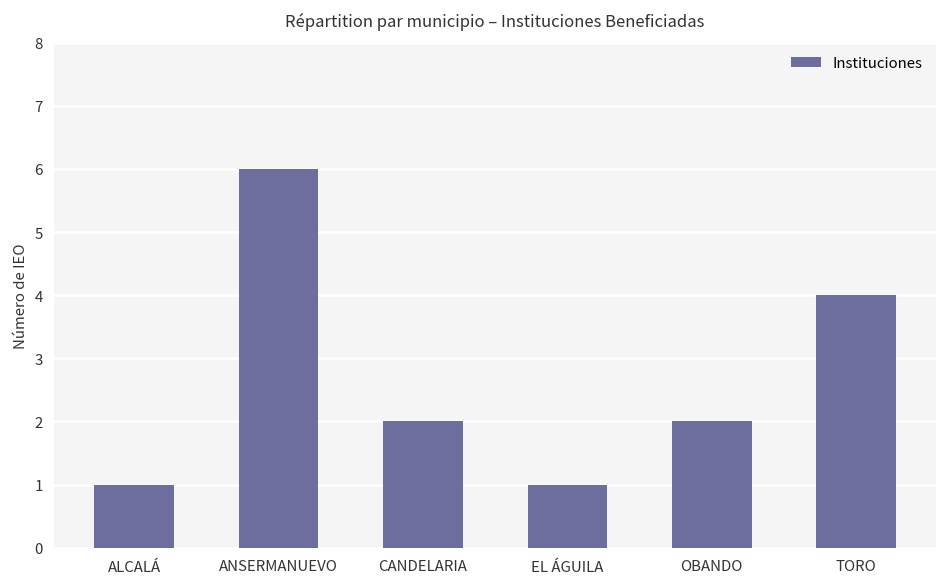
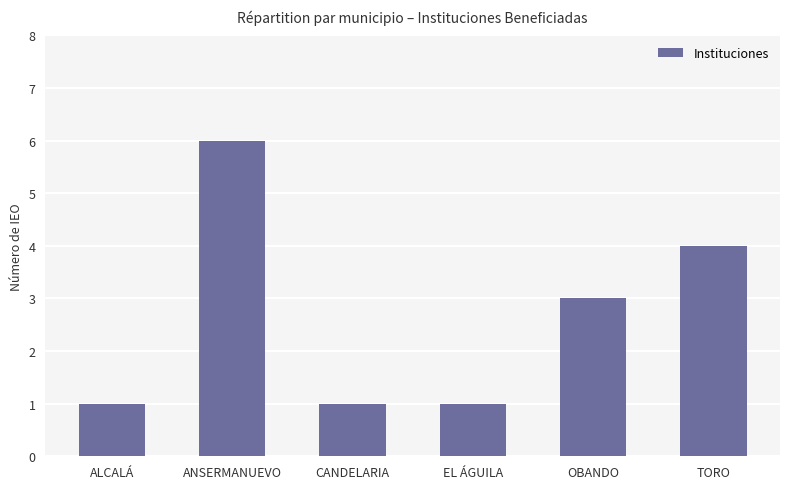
  {
    "ALCALÁ": 1,
    "ANSERMANUEVO": 6,
-   "CANDELARIA": 2,
+   "CANDELARIA": 1,
    "EL ÁGUILA": 1,
-   "OBANDO": 2,
+   "OBANDO": 3,
    "TORO": 4
  }
